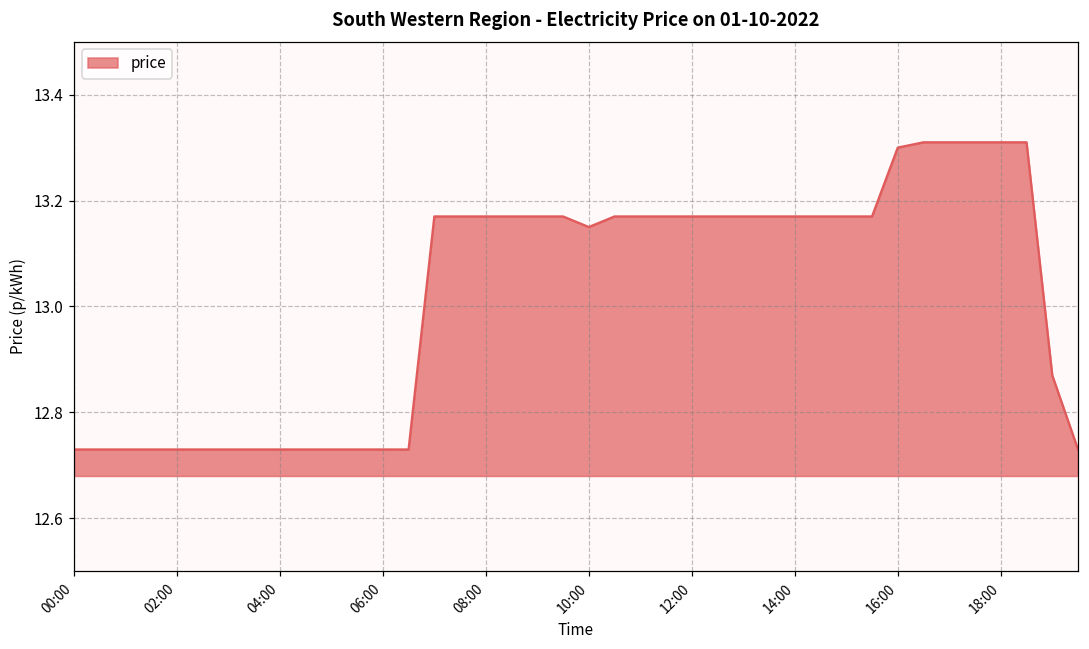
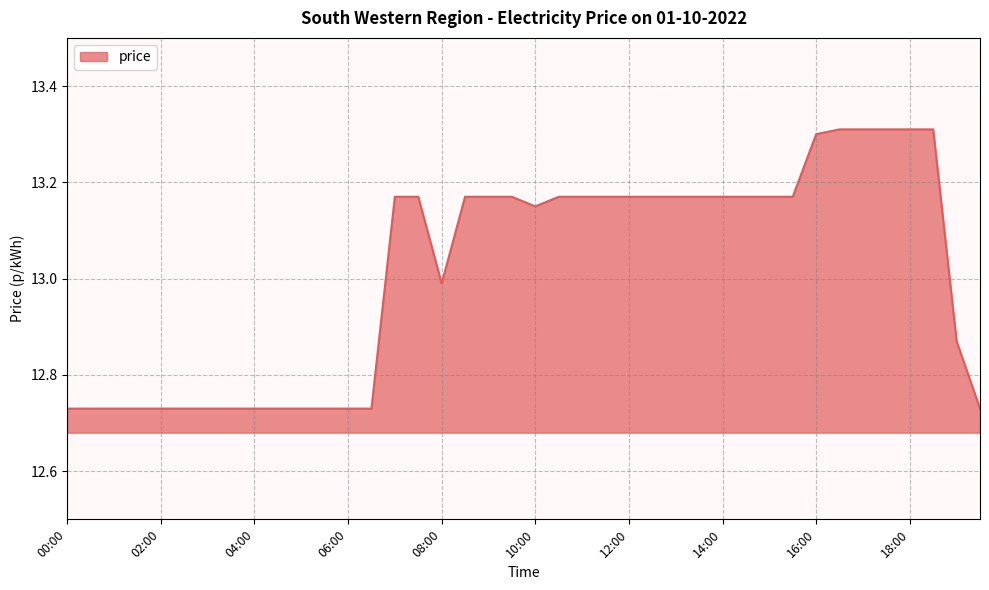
  {
    "00:00": 12.73,
    "02:00": 12.73,
    "04:00": 12.73,
    "06:00": 12.73,
-   "08:00": 13.17,
+   "08:00": 12.99,
    "10:00": 13.15,
    "12:00": 13.17,
    "14:00": 13.17,
    "16:00": 13.30,
    "18:00": 13.31
  }
